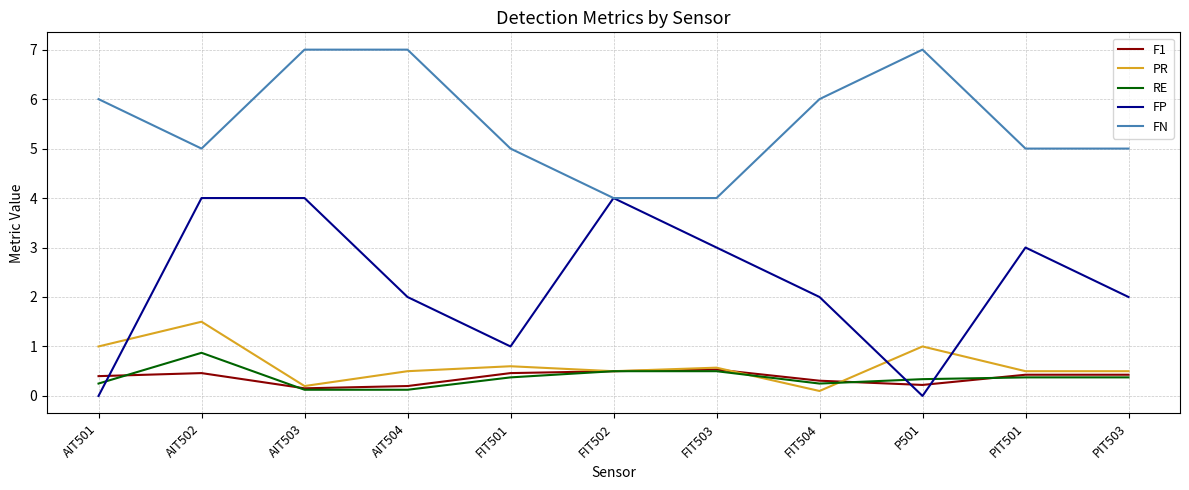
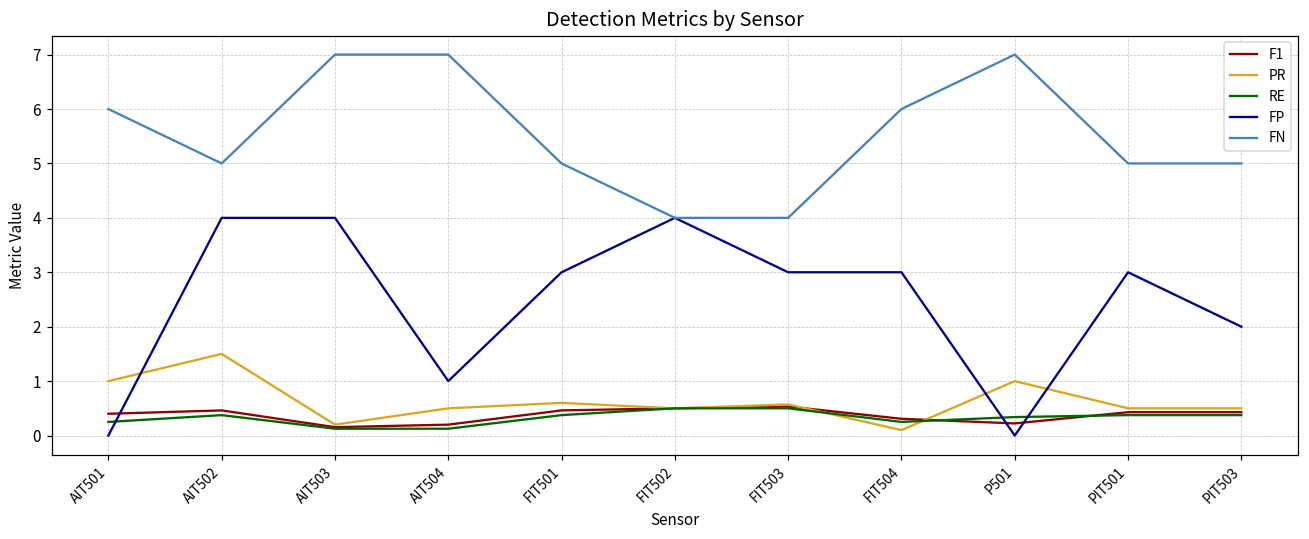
  {
    "F1": {
      "AIT501": 0.4,
      "AIT502": 0.5,
      "AIT504": 0.2,
      "FIT501": 0.5,
      "FIT504": 0.3,
      "P501": 0.2,
      "PIT501": 0.4,
      "PIT503": 0.4
    },
    "PR": {
      "AIT501": 1.0,
      "AIT502": 1.5,
      "AIT504": 0.5,
      "FIT501": 0.6,
      "FIT504": 0.1,
      "P501": 1.0,
      "PIT501": 0.5,
      "PIT503": 0.5
    },
    "RE": {
      "AIT501": 0.3,
-     "AIT502": 0.9,
+     "AIT502": 0.4,
      "AIT504": 0.1,
      "FIT501": 0.4,
      "FIT504": 0.3,
      "P501": 0.3,
      "PIT501": 0.4,
      "PIT503": 0.4
    },
    "FP": {
      "AIT501": 0,
      "AIT502": 4,
      "AIT503": 4,
-     "AIT504": 2,
-     "FIT501": 1,
+     "AIT504": 1,
+     "FIT501": 3,
      "FIT503": 3,
-     "FIT504": 2,
+     "FIT504": 3,
      "P501": 0,
      "PIT501": 3,
      "PIT503": 2
    },
    "FN": {
      "AIT501": 6.0,
      "AIT502": 5.0,
      "AIT503": 7.0,
      "AIT504": 7.0,
      "FIT501": 5.0,
      "FIT503": 4.0,
      "FIT504": 6.0,
      "P501": 7.0,
      "PIT501": 5.0,
      "PIT503": 5.0
    }
  }
